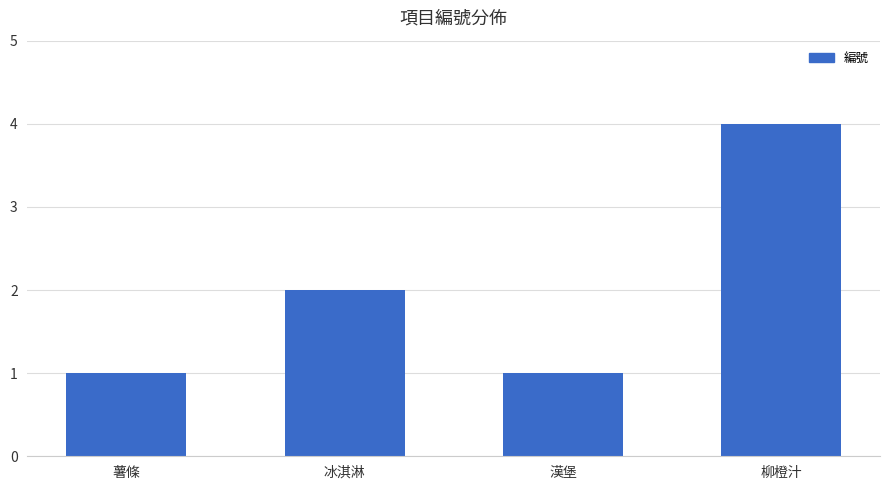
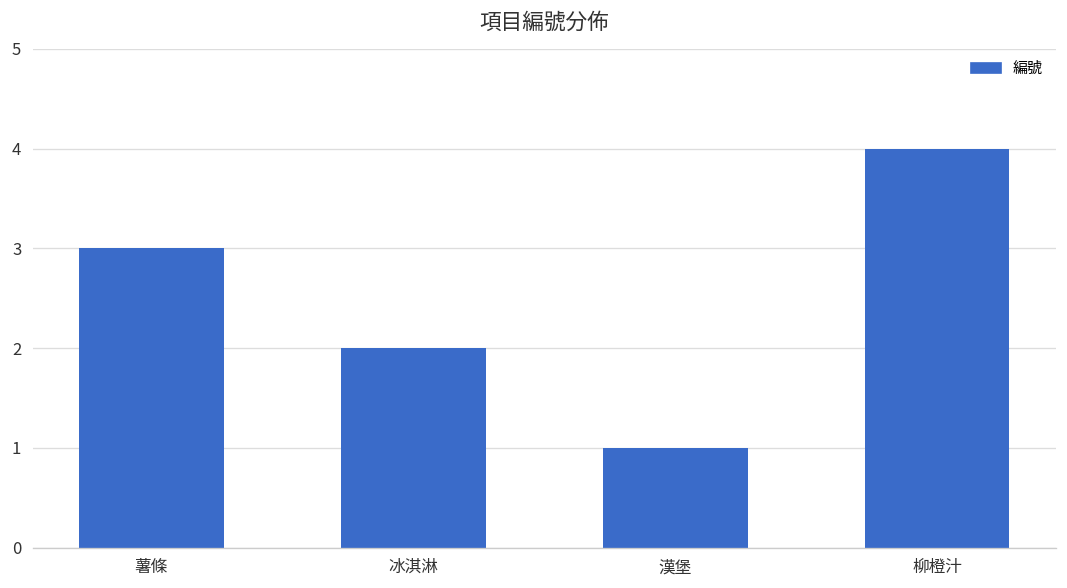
  {
-   "薯條": 1,
+   "薯條": 3,
    "冰淇淋": 2,
    "漢堡": 1,
    "柳橙汁": 4
  }
